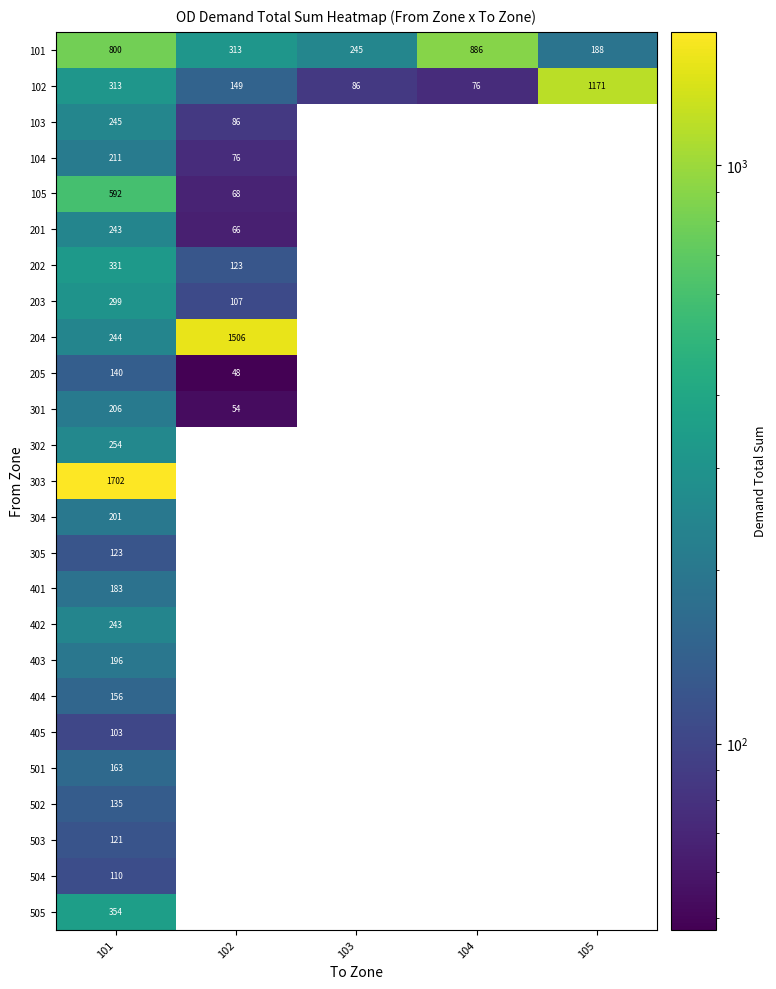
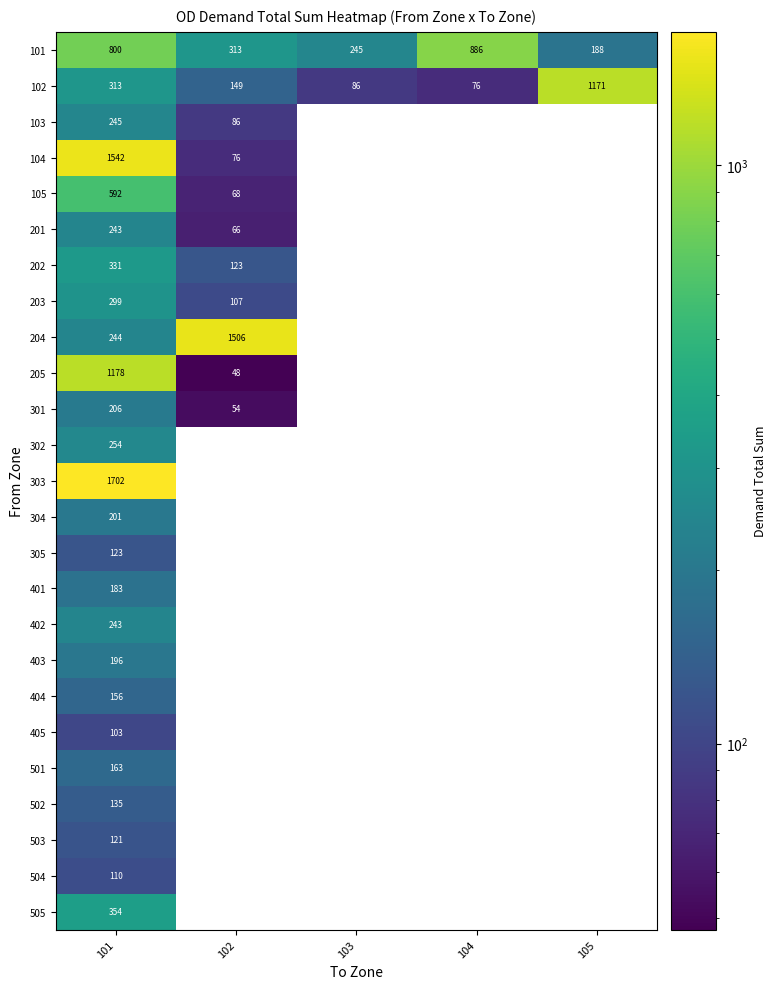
  {
    "101": {
      "101": 800,
      "102": 313,
      "103": 245,
      "104": 886,
      "105": 188
    },
    "102": {
      "101": 313,
      "102": 149,
      "103": 86,
      "104": 76,
      "105": 1171
    },
    "103": {
      "101": 245,
      "102": 86
    },
    "104": {
-     "101": 211,
+     "101": 1542,
      "102": 76
    },
    "105": {
      "101": 592,
      "102": 68
    },
    "201": {
      "101": 243,
      "102": 66
    },
    "202": {
      "101": 331,
      "102": 123
    },
    "203": {
      "101": 299,
      "102": 107
    },
    "204": {
      "101": 244,
      "102": 1506
    },
    "205": {
-     "101": 140,
+     "101": 1178,
      "102": 48
    },
    "301": {
      "101": 206,
      "102": 54
    },
    "302": {
      "101": 254
    },
    "303": {
      "101": 1702
    },
    "304": {
      "101": 201
    },
    "305": {
      "101": 123
    },
    "401": {
      "101": 183
    },
    "402": {
      "101": 243
    },
    "403": {
      "101": 196
    },
    "404": {
      "101": 156
    },
    "405": {
      "101": 103
    },
    "501": {
      "101": 163
    },
    "502": {
      "101": 135
    },
    "503": {
      "101": 121
    },
    "504": {
      "101": 110
    },
    "505": {
      "101": 354
    }
  }
